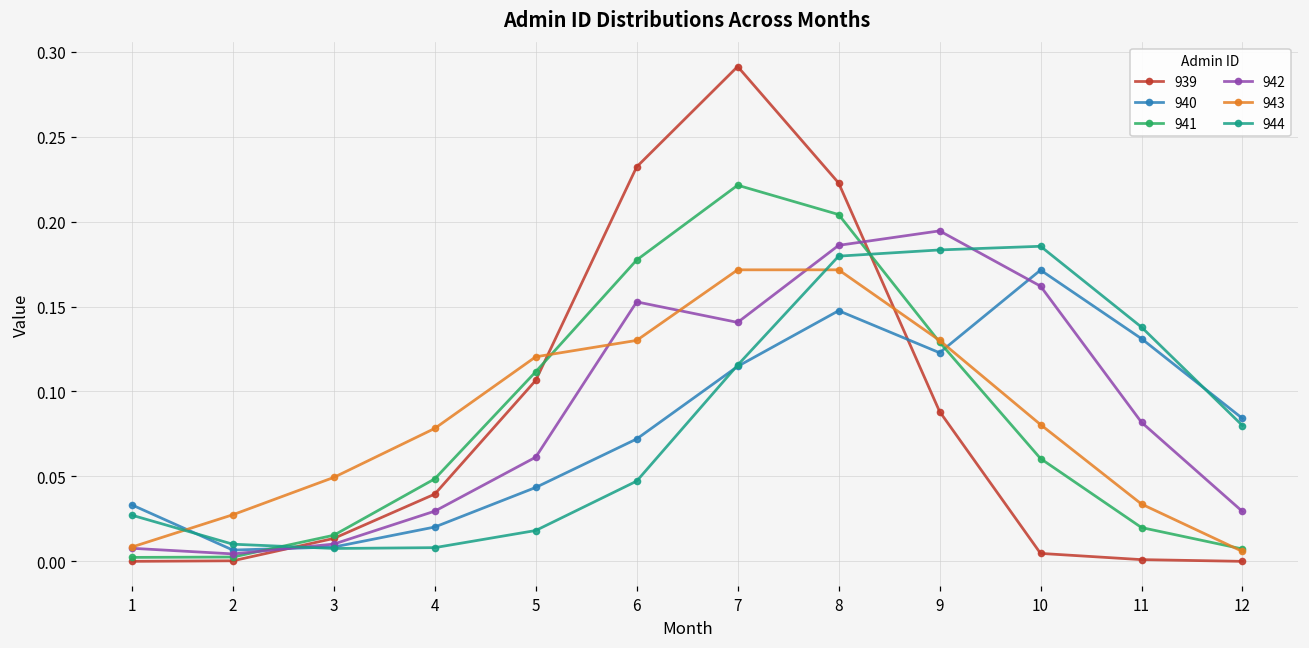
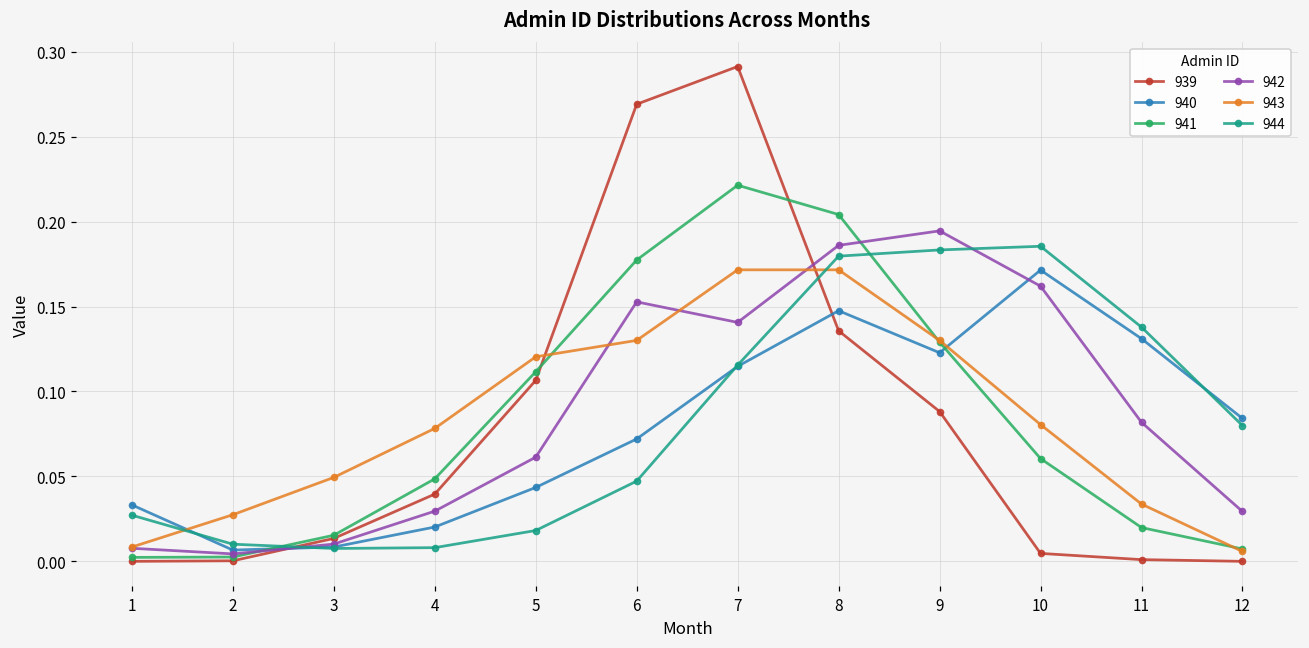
  {
    "939": {
      "1": 0.000,
      "2": 0.000,
      "3": 0.013,
      "4": 0.040,
      "5": 0.107,
-     "6": 0.232,
+     "6": 0.269,
      "7": 0.291,
-     "8": 0.223,
+     "8": 0.136,
      "9": 0.088,
      "10": 0.005,
      "11": 0.001,
      "12": 0.000
    },
    "940": {
      "1": 0.033,
      "2": 0.007,
      "4": 0.020,
      "5": 0.043,
      "6": 0.072,
      "8": 0.148,
      "9": 0.123,
      "10": 0.171,
      "11": 0.131,
      "12": 0.084
    },
    "942": {
      "2": 0.004,
      "3": 0.010,
      "4": 0.030,
      "5": 0.061,
      "6": 0.153,
      "7": 0.141,
      "8": 0.186,
      "9": 0.195,
      "10": 0.162,
      "11": 0.082,
      "12": 0.029
    },
    "943": {
      "2": 0.027,
      "3": 0.049,
      "4": 0.078,
      "5": 0.120,
      "6": 0.130,
      "7": 0.172,
      "8": 0.172,
      "10": 0.080,
      "11": 0.034
    }
  }
